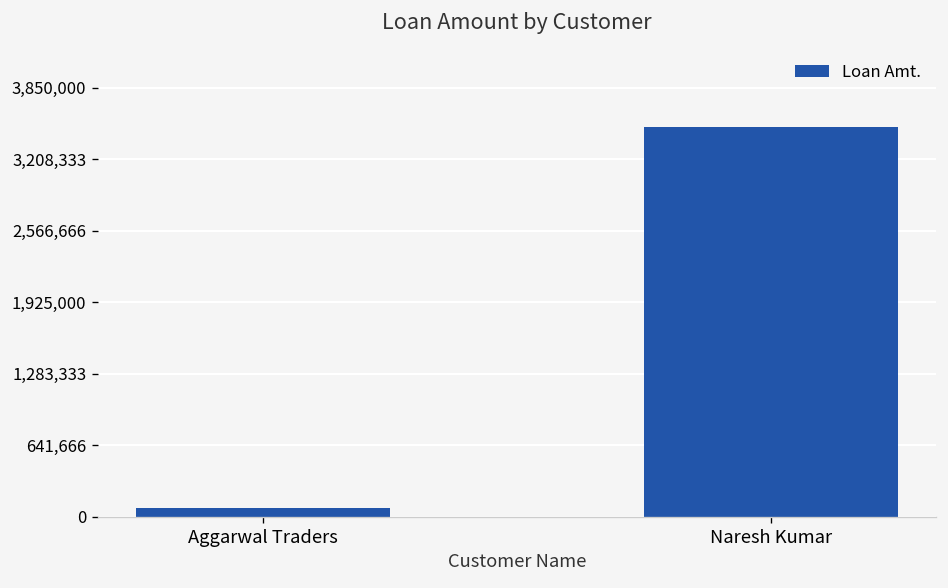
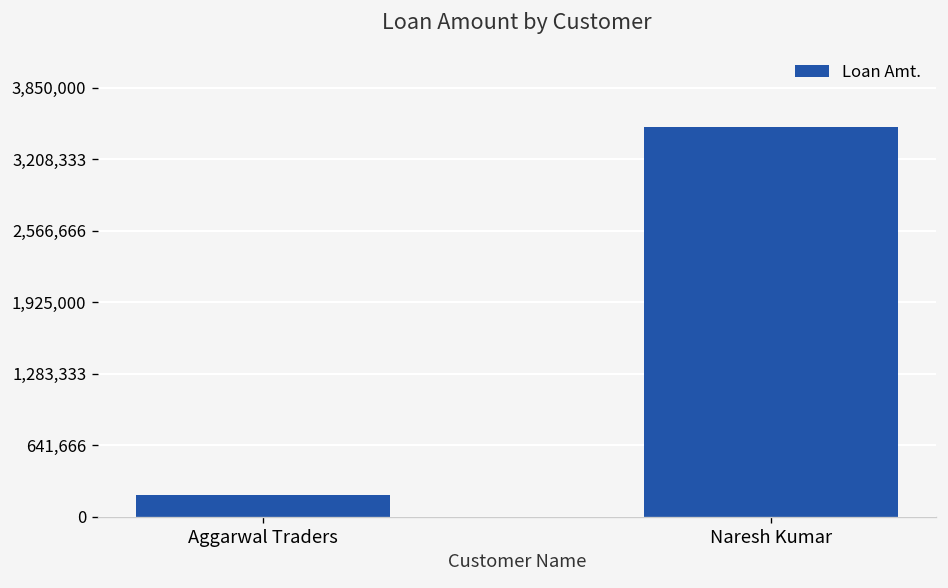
  {
-   "Aggarwal Traders": "100,000",
+   "Aggarwal Traders": "200,000",
    "Naresh Kumar": "3,500,000"
  }
